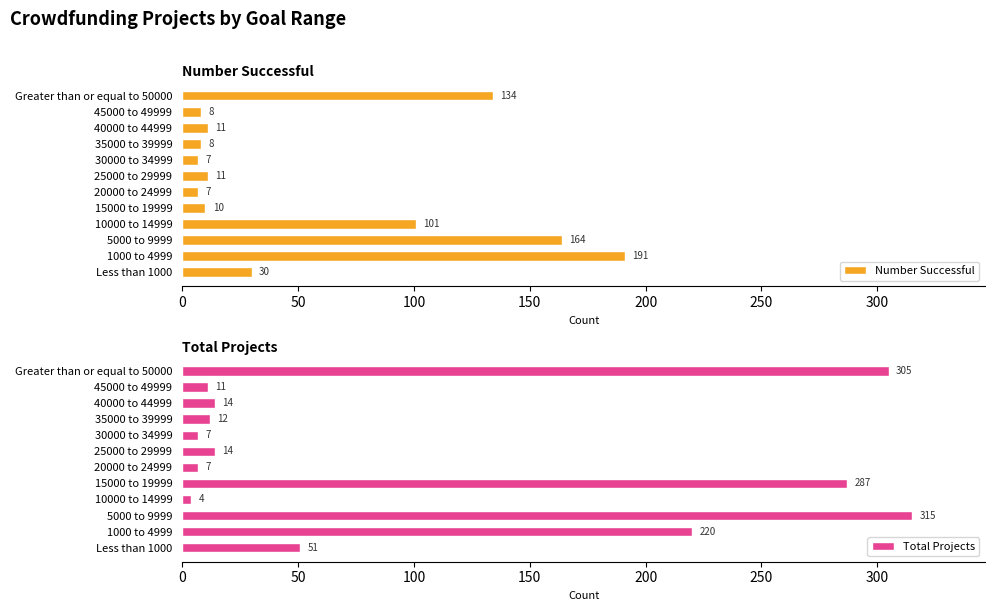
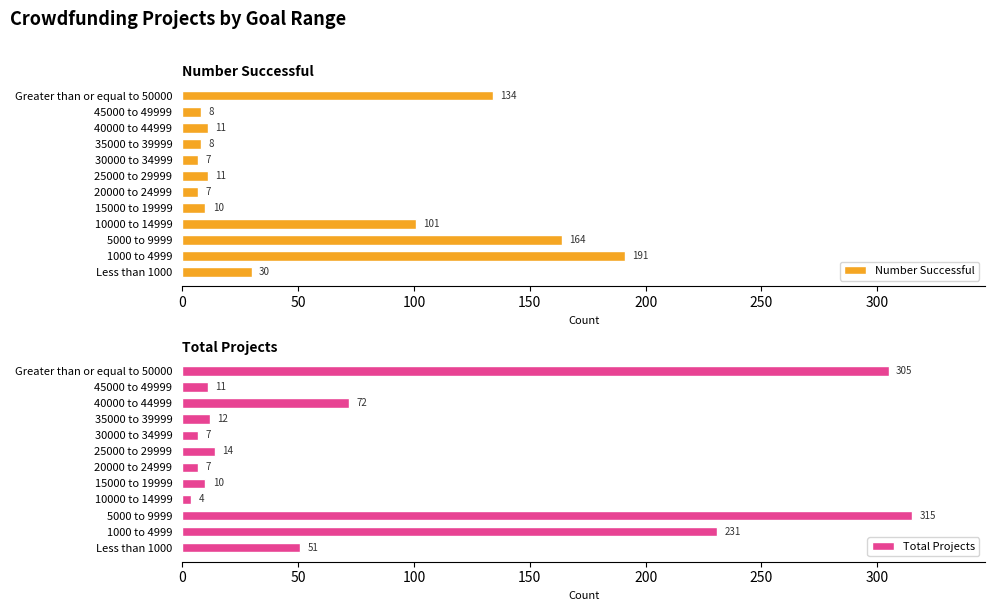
  {
    "Number Successful": {
      "Greater than or equal to 50000": 134,
      "45000 to 49999": 8,
      "40000 to 44999": 11,
      "35000 to 39999": 8,
      "30000 to 34999": 7,
      "25000 to 29999": 11,
      "20000 to 24999": 7,
      "15000 to 19999": 10,
      "10000 to 14999": 101,
      "5000 to 9999": 164,
      "1000 to 4999": 191,
      "Less than 1000": 30
    },
    "Total Projects": {
      "Greater than or equal to 50000": 305,
      "45000 to 49999": 11,
-     "40000 to 44999": 14,
+     "40000 to 44999": 72,
      "35000 to 39999": 12,
      "30000 to 34999": 7,
      "25000 to 29999": 14,
      "20000 to 24999": 7,
-     "15000 to 19999": 287,
+     "15000 to 19999": 10,
      "10000 to 14999": 4,
      "5000 to 9999": 315,
-     "1000 to 4999": 220,
+     "1000 to 4999": 231,
      "Less than 1000": 51
    }
  }
